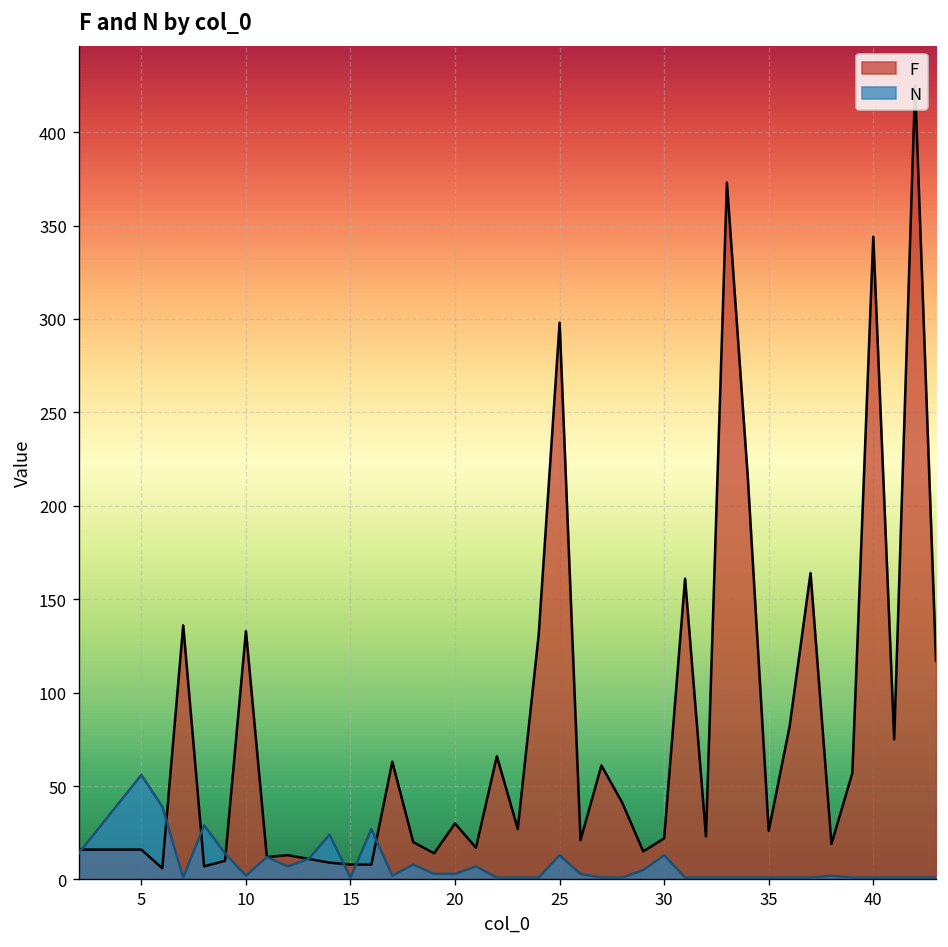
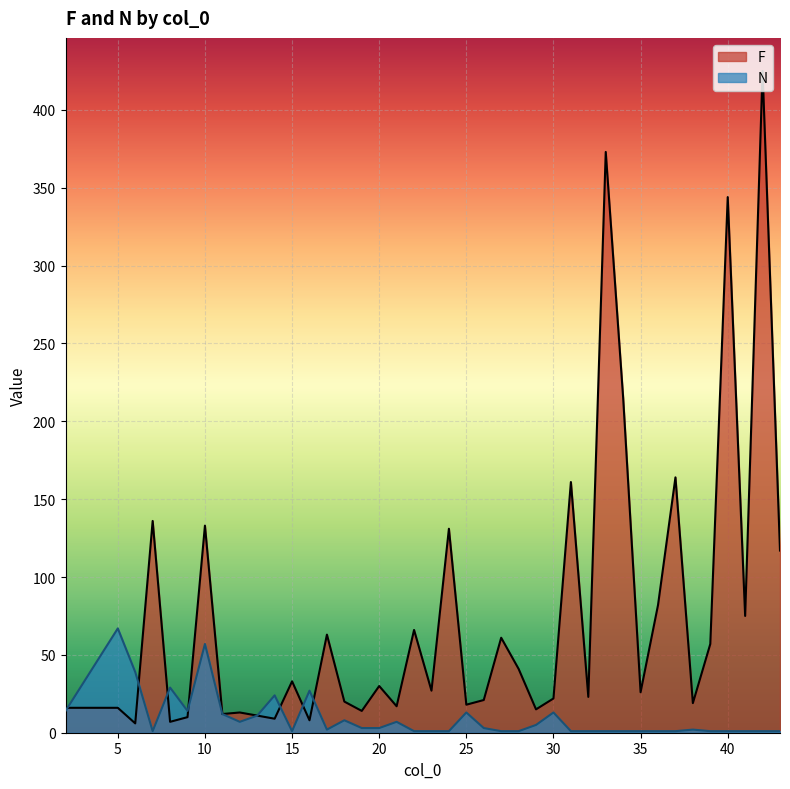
  {
    "F": {
      "5": 16,
      "10": 133,
-     "15": 8,
+     "15": 33,
      "20": 30,
-     "25": 298,
+     "25": 18,
      "30": 22,
      "35": 26,
      "40": 344
    },
    "N": {
-     "5": 56,
-     "10": 2,
+     "5": 67,
+     "10": 57,
      "15": 1,
      "20": 3,
      "25": 13,
      "30": 13,
      "35": 1,
      "40": 1
    }
  }
